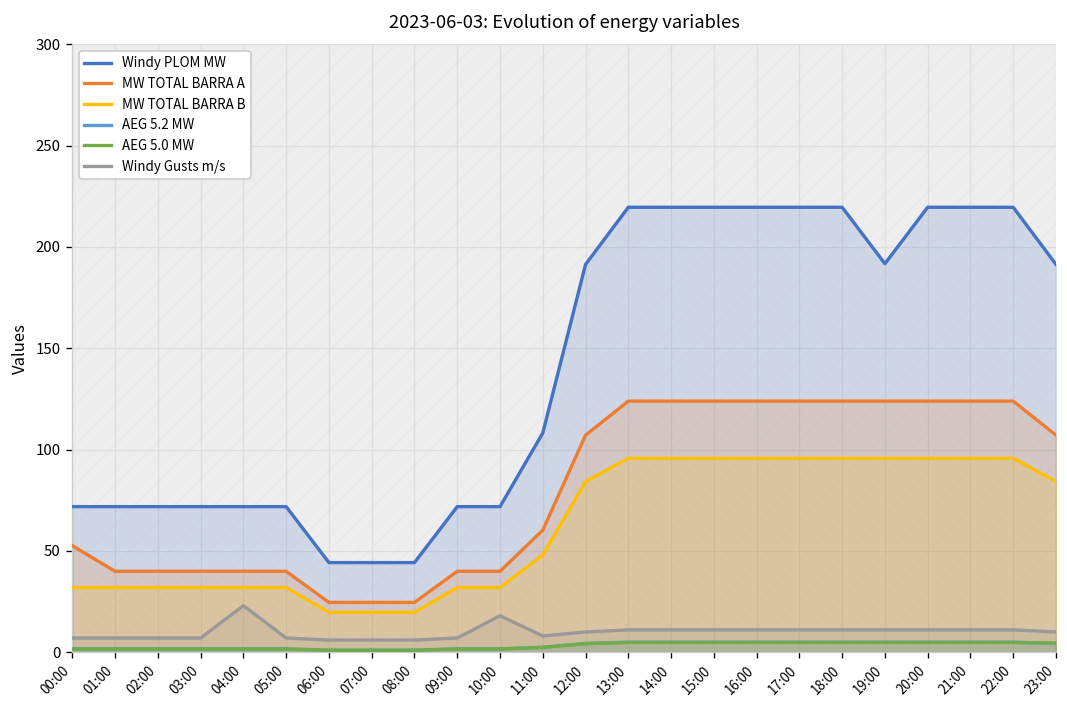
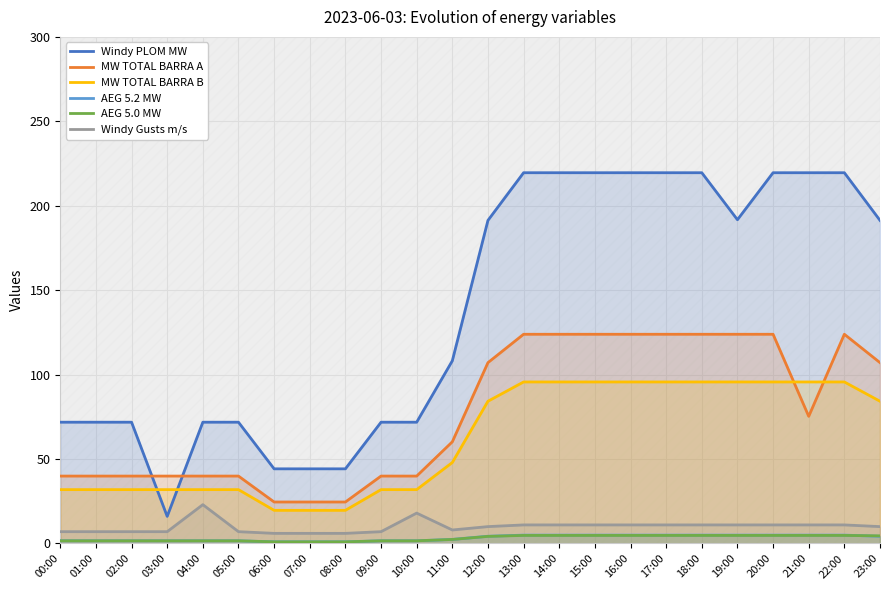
  {
    "Windy PLOM MW": {
      "00:00": 72,
      "01:00": 72,
      "02:00": 72,
-     "03:00": 72,
+     "03:00": 16,
      "04:00": 72,
      "05:00": 72,
      "06:00": 44,
      "07:00": 44,
      "08:00": 44,
      "09:00": 72,
      "10:00": 72,
      "11:00": 108,
      "12:00": 191,
      "13:00": 220,
      "14:00": 220,
      "15:00": 220,
      "16:00": 220,
      "17:00": 220,
      "18:00": 220,
      "19:00": 192,
      "20:00": 220,
      "21:00": 220,
      "22:00": 220,
      "23:00": 191
    },
    "MW TOTAL BARRA A": {
-     "00:00": 53,
+     "00:00": 40,
      "01:00": 40,
      "02:00": 40,
      "03:00": 40,
      "04:00": 40,
      "05:00": 40,
      "06:00": 25,
      "07:00": 25,
      "08:00": 25,
      "09:00": 40,
      "10:00": 40,
      "11:00": 60,
      "12:00": 107,
      "13:00": 124,
      "14:00": 124,
      "15:00": 124,
      "16:00": 124,
      "17:00": 124,
      "18:00": 124,
      "19:00": 124,
      "20:00": 124,
-     "21:00": 124,
+     "21:00": 75,
      "22:00": 124,
      "23:00": 107
    },
    "MW TOTAL BARRA B": {
      "00:00": 32,
      "01:00": 32,
      "02:00": 32,
      "03:00": 32,
      "04:00": 32,
      "05:00": 32,
      "06:00": 20,
      "07:00": 20,
      "08:00": 20,
      "09:00": 32,
      "10:00": 32,
      "11:00": 48,
      "12:00": 84,
      "13:00": 96,
      "14:00": 96,
      "15:00": 96,
      "16:00": 96,
      "17:00": 96,
      "18:00": 96,
      "19:00": 96,
      "20:00": 96,
      "21:00": 96,
      "22:00": 96,
      "23:00": 84
    },
    "AEG 5.0 MW": {
      "00:00": 2,
      "01:00": 2,
      "02:00": 2,
      "03:00": 2,
      "04:00": 2,
      "05:00": 2,
      "06:00": 1,
      "07:00": 1,
      "08:00": 1,
      "09:00": 2,
      "10:00": 2,
      "11:00": 2,
      "12:00": 4,
      "13:00": 5,
      "14:00": 5,
      "15:00": 5,
      "16:00": 5,
      "17:00": 5,
      "18:00": 5,
      "19:00": 5,
      "20:00": 5,
      "21:00": 5,
      "22:00": 5
    },
    "Windy Gusts m/s": {
      "00:00": 7,
      "01:00": 7,
      "02:00": 7,
      "03:00": 7,
      "04:00": 23,
      "05:00": 7,
      "06:00": 6,
      "07:00": 6,
      "08:00": 6,
      "09:00": 7,
      "10:00": 18,
      "11:00": 8,
      "12:00": 10,
      "13:00": 11,
      "14:00": 11,
      "15:00": 11,
      "16:00": 11,
      "17:00": 11,
      "18:00": 11,
      "19:00": 11,
      "20:00": 11,
      "21:00": 11,
      "22:00": 11,
      "23:00": 10
    }
  }
